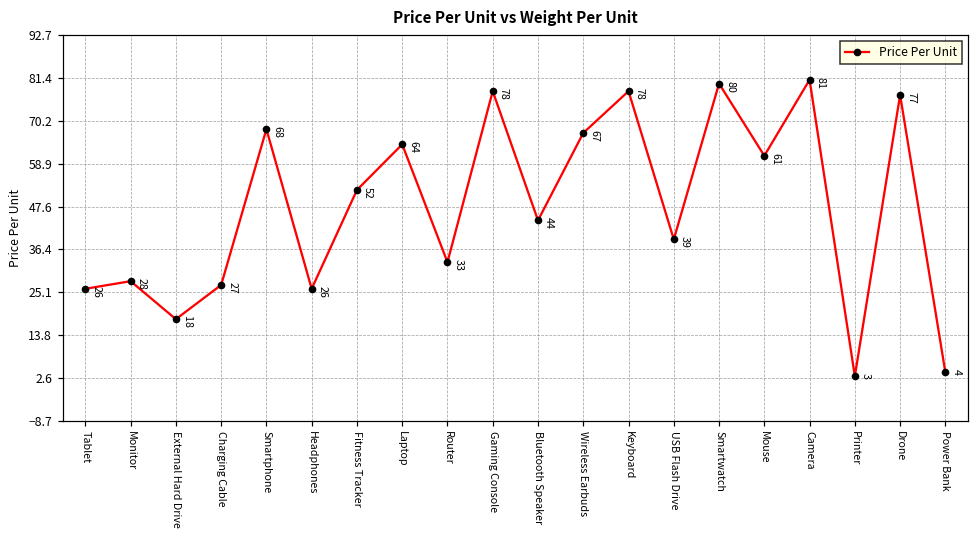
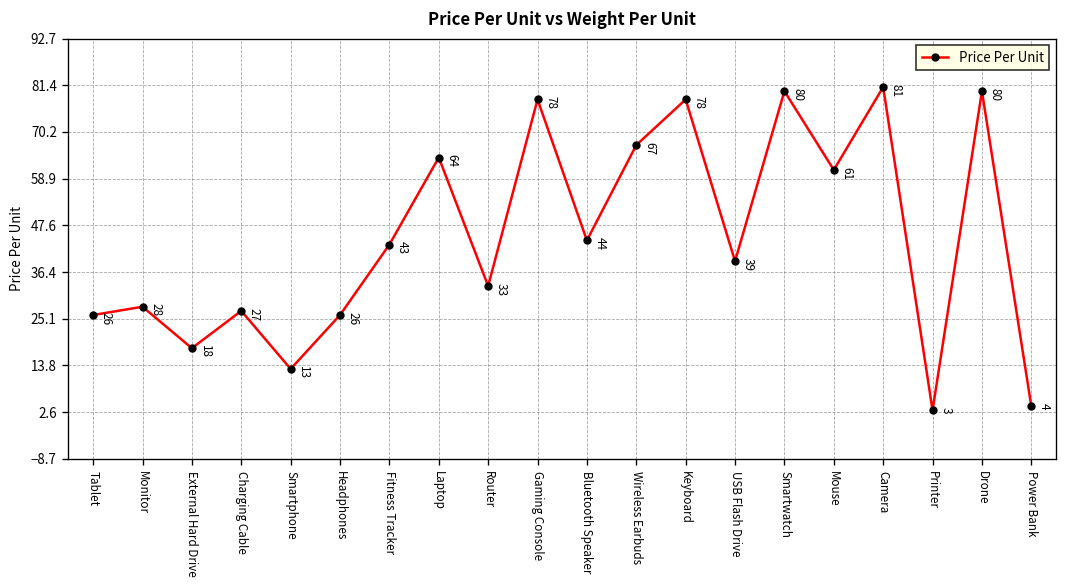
  {
    "Tablet": 26,
    "Monitor": 28,
    "External Hard Drive": 18,
    "Charging Cable": 27,
-   "Smartphone": 68,
+   "Smartphone": 13,
    "Headphones": 26,
-   "Fitness Tracker": 52,
+   "Fitness Tracker": 43,
    "Laptop": 64,
    "Router": 33,
    "Gaming Console": 78,
    "Bluetooth Speaker": 44,
    "Wireless Earbuds": 67,
    "Keyboard": 78,
    "USB Flash Drive": 39,
    "Smartwatch": 80,
    "Mouse": 61,
    "Camera": 81,
    "Printer": 3,
-   "Drone": 77,
+   "Drone": 80,
    "Power Bank": 4
  }
